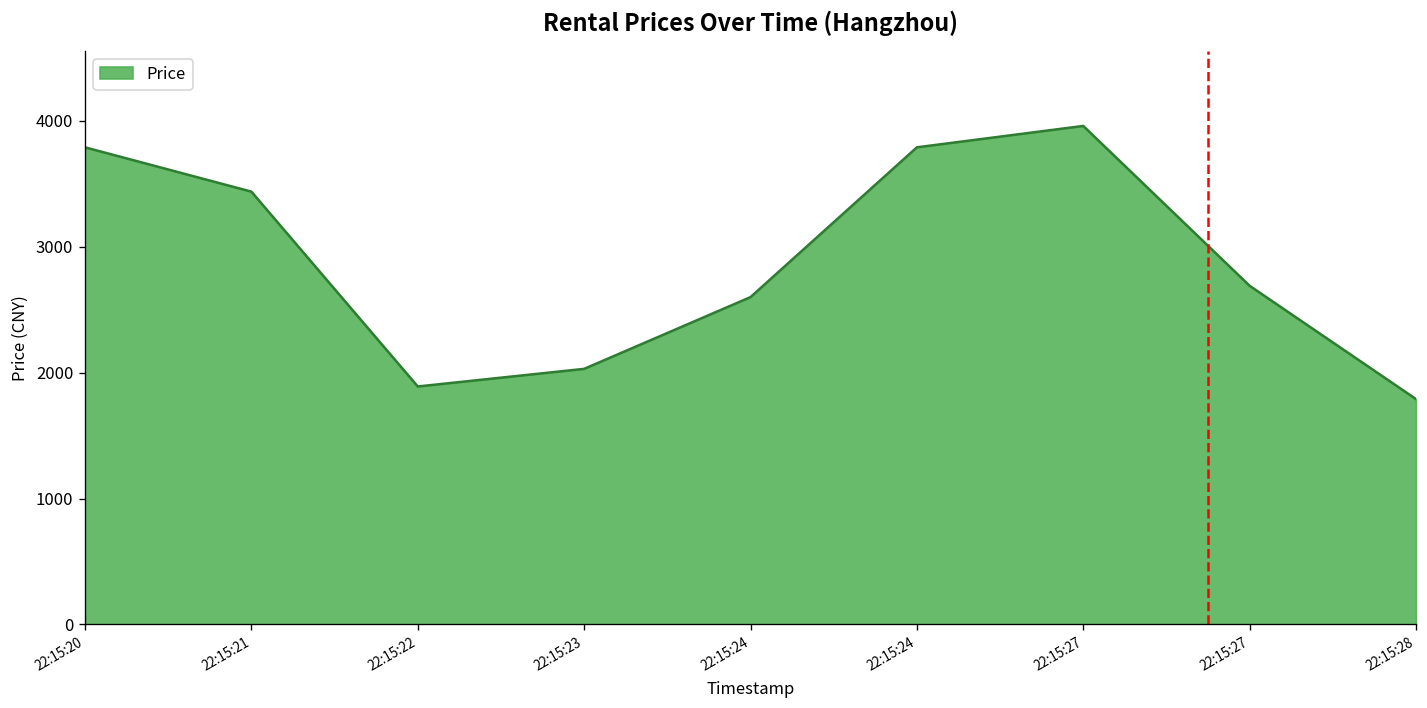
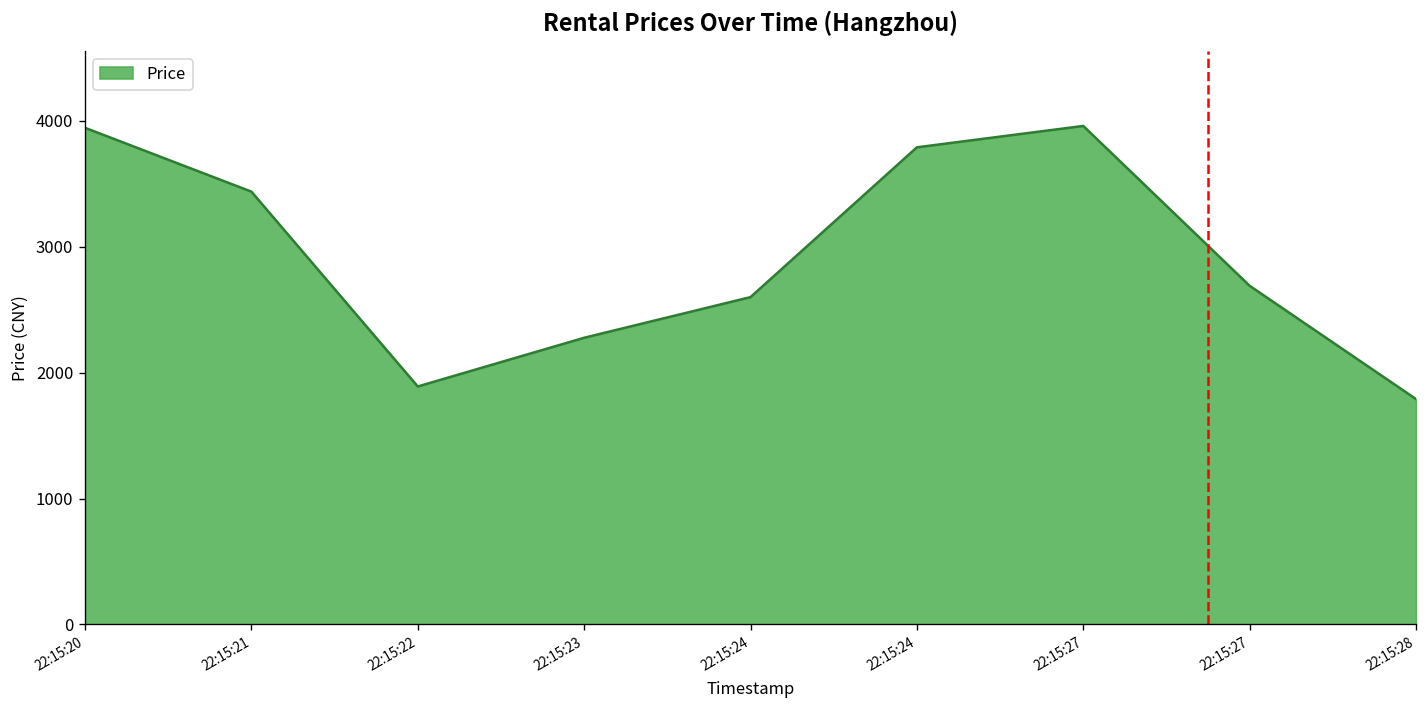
  {
-   "22:15:20": 3790,
+   "22:15:20": 3950,
    "22:15:21": 3440,
    "22:15:22": 1890,
-   "22:15:23": 2030,
+   "22:15:23": 2280,
    "22:15:28": 1790
  }
